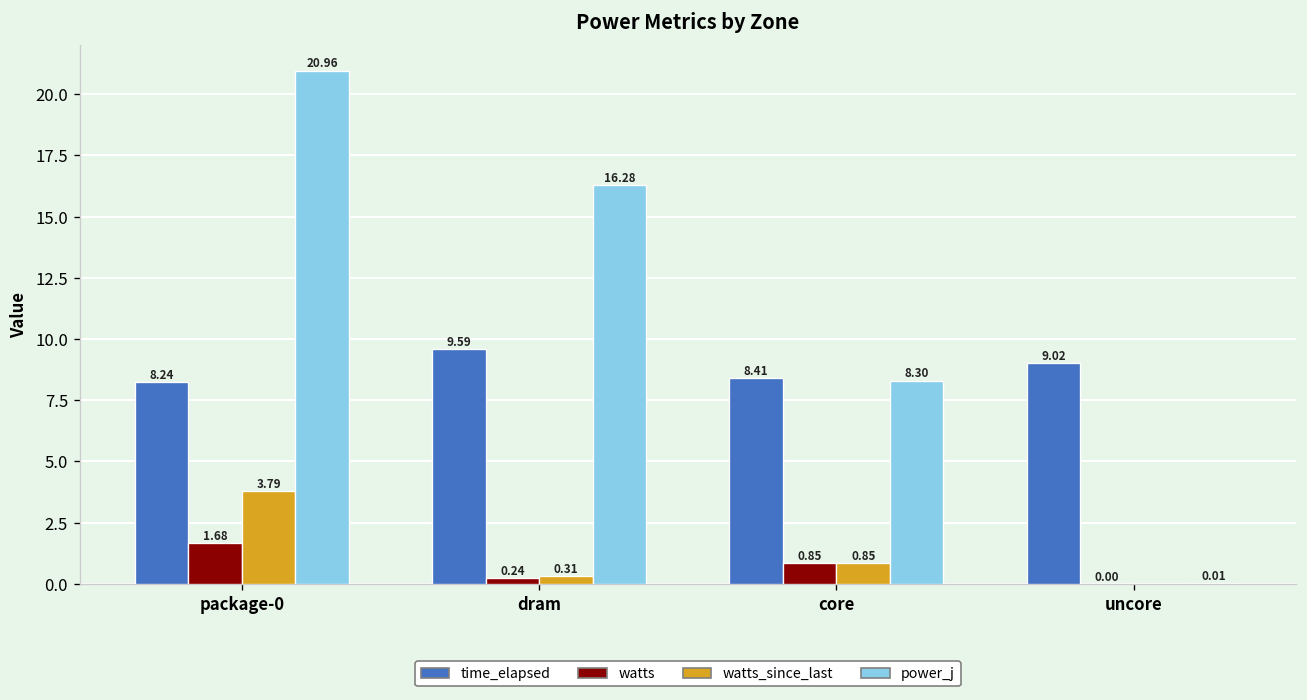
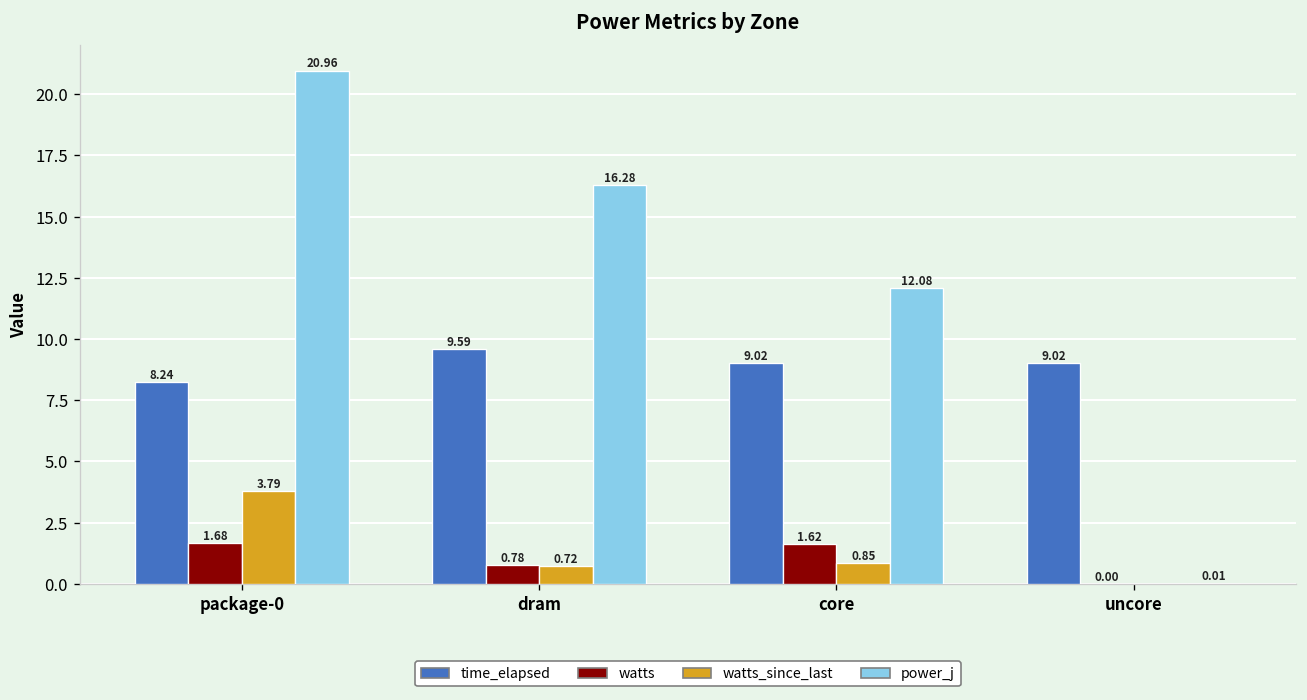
  {
    "time_elapsed": {
      "package-0": 8.24,
      "dram": 9.59,
-     "core": 8.41,
+     "core": 9.02,
      "uncore": 9.02
    },
    "watts": {
      "package-0": 1.68,
-     "dram": 0.24,
-     "core": 0.85,
+     "dram": 0.78,
+     "core": 1.62,
      "uncore": 0.00
    },
    "watts_since_last": {
      "package-0": 3.79,
-     "dram": 0.31,
+     "dram": 0.72,
      "core": 0.85
    },
    "power_j": {
      "package-0": 20.96,
      "dram": 16.28,
-     "core": 8.30,
+     "core": 12.08,
      "uncore": 0.01
    }
  }
